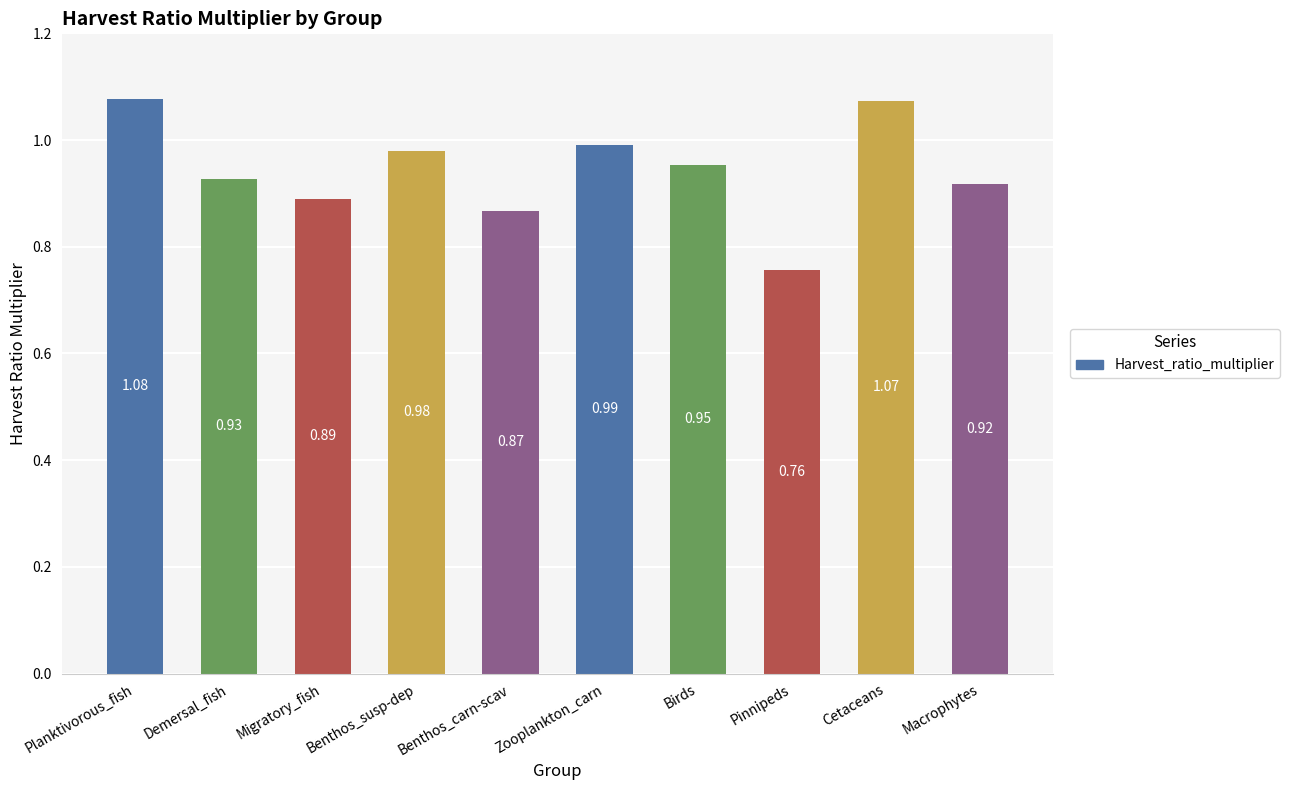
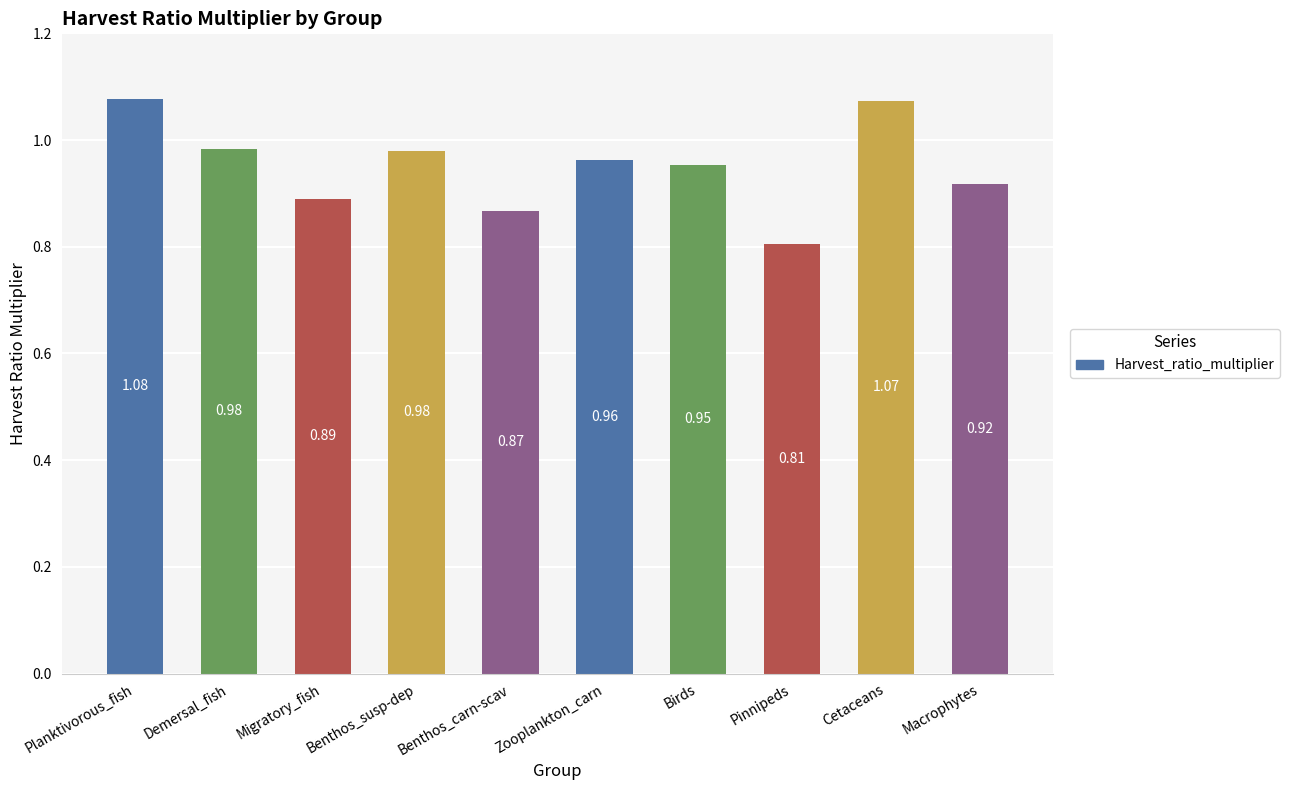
  {
    "Planktivorous_fish": 1.08,
-   "Demersal_fish": 0.93,
+   "Demersal_fish": 0.98,
    "Migratory_fish": 0.89,
    "Benthos_susp-dep": 0.98,
    "Benthos_carn-scav": 0.87,
-   "Zooplankton_carn": 0.99,
+   "Zooplankton_carn": 0.96,
    "Birds": 0.95,
-   "Pinnipeds": 0.76,
+   "Pinnipeds": 0.81,
    "Cetaceans": 1.07,
    "Macrophytes": 0.92
  }
